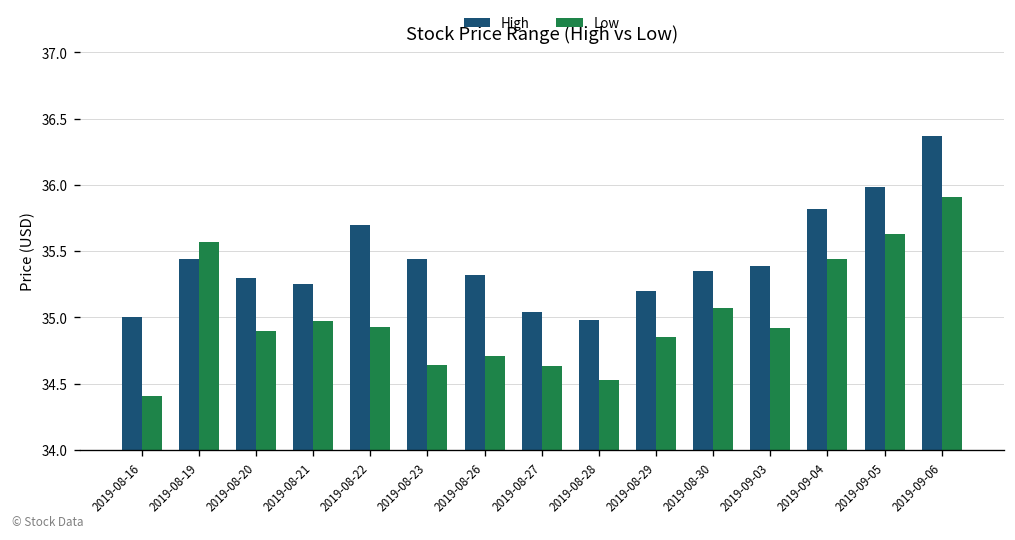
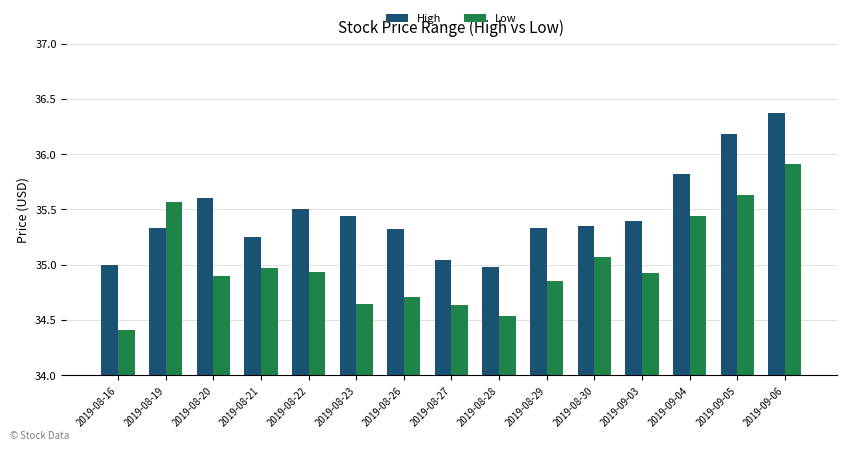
  {
    "High": {
      "2019-08-16": 35.00,
-     "2019-08-19": 35.44,
-     "2019-08-20": 35.3,
+     "2019-08-19": 35.33,
+     "2019-08-20": 35.6,
      "2019-08-21": 35.25,
-     "2019-08-22": 35.7,
+     "2019-08-22": 35.5,
      "2019-08-23": 35.44,
      "2019-08-26": 35.32,
      "2019-08-27": 35.04,
      "2019-08-28": 34.98,
-     "2019-08-29": 35.20,
+     "2019-08-29": 35.33,
      "2019-08-30": 35.35,
      "2019-09-03": 35.39,
      "2019-09-04": 35.82,
-     "2019-09-05": 35.98,
+     "2019-09-05": 36.18,
      "2019-09-06": 36.37
    },
    "Low": {
      "2019-08-16": 34.41,
      "2019-08-19": 35.57,
      "2019-08-20": 34.90,
      "2019-08-21": 34.97,
      "2019-08-22": 34.93,
      "2019-08-23": 34.64,
      "2019-08-26": 34.71,
      "2019-08-27": 34.63,
      "2019-08-28": 34.53,
      "2019-08-29": 34.85,
      "2019-08-30": 35.07,
      "2019-09-03": 34.92,
      "2019-09-04": 35.44,
      "2019-09-05": 35.63,
      "2019-09-06": 35.91
    }
  }
